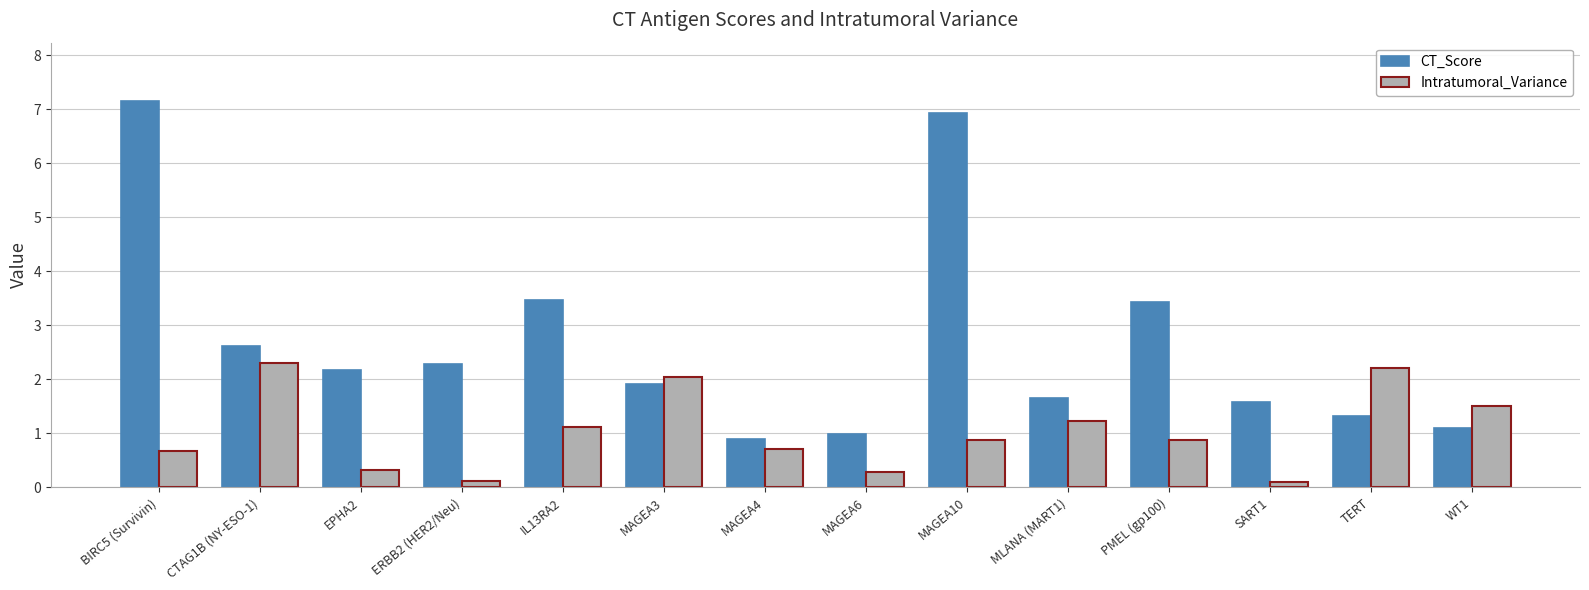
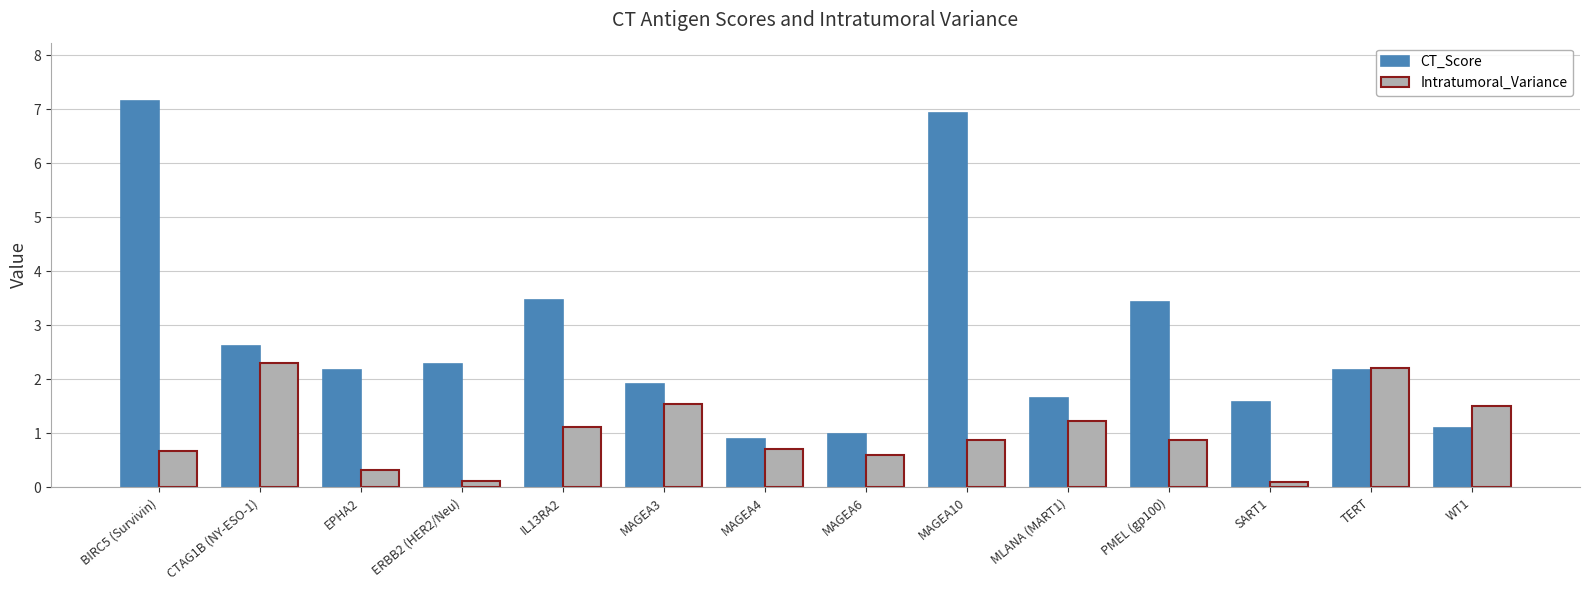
  {
    "CT_Score": {
      "BIRC5 (Survivin)": 7.2,
      "CTAG1B (NY-ESO-1)": 2.6,
      "EPHA2": 2.2,
      "ERBB2 (HER2/Neu)": 2.3,
      "IL13RA2": 3.5,
      "MAGEA3": 1.9,
      "MAGEA4": 0.9,
      "MAGEA6": 1.0,
      "MAGEA10": 6.9,
      "MLANA (MART1)": 1.7,
      "PMEL (gp100)": 3.4,
      "SART1": 1.6,
-     "TERT": 1.3,
+     "TERT": 2.2,
      "WT1": 1.1
    },
    "Intratumoral_Variance": {
      "BIRC5 (Survivin)": 0.7,
      "CTAG1B (NY-ESO-1)": 2.3,
      "EPHA2": 0.3,
      "ERBB2 (HER2/Neu)": 0.1,
      "IL13RA2": 1.1,
-     "MAGEA3": 2.0,
+     "MAGEA3": 1.5,
      "MAGEA4": 0.7,
-     "MAGEA6": 0.3,
+     "MAGEA6": 0.6,
      "MAGEA10": 0.9,
      "MLANA (MART1)": 1.2,
      "PMEL (gp100)": 0.9,
      "SART1": 0.1,
      "TERT": 2.2,
      "WT1": 1.5
    }
  }
